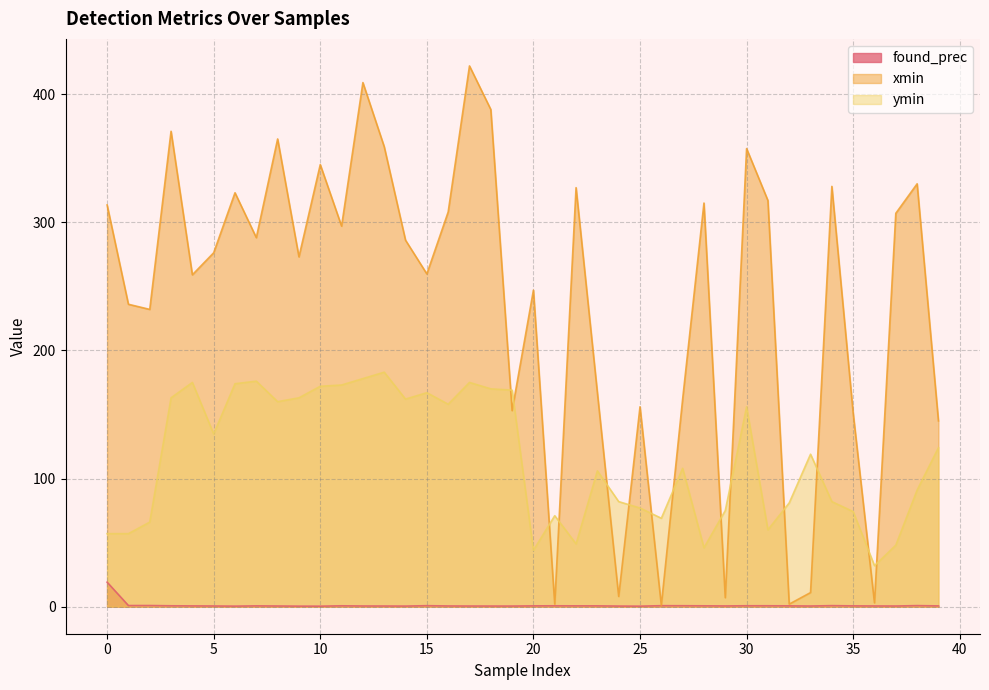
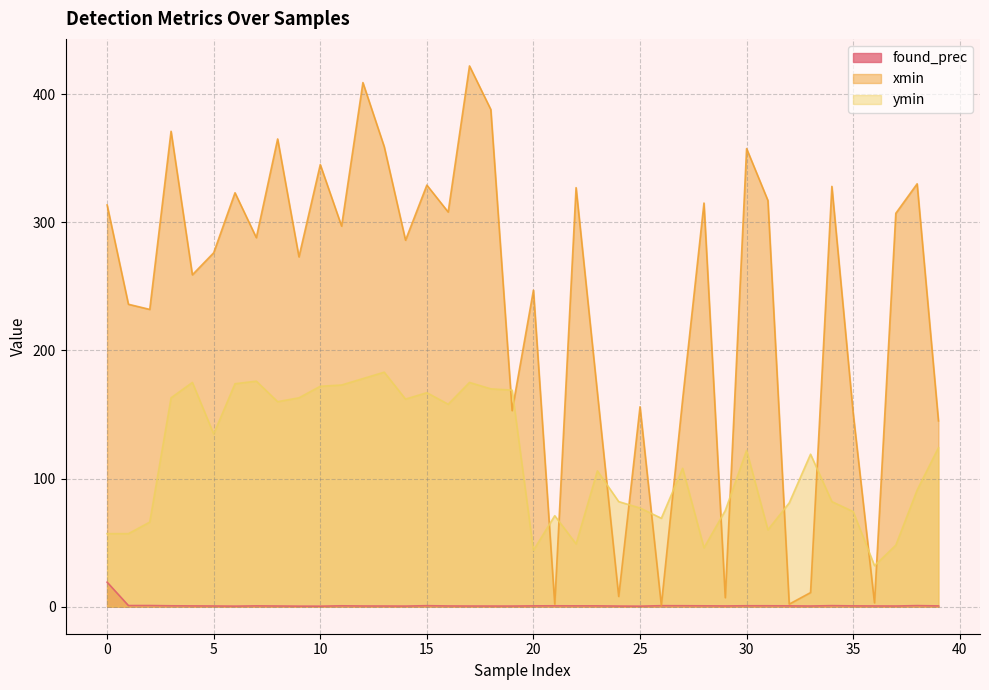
  {
    "found_prec": {
      "0": 19,
      "5": 1,
      "10": 0,
      "15": 1,
      "20": 1,
      "25": 0,
      "30": 1,
      "35": 1
    },
    "xmin": {
      "0": 314,
      "5": 276,
      "10": 345,
-     "15": 260,
+     "15": 329,
      "20": 247,
      "25": 156,
      "30": 358,
      "35": 151
    },
    "ymin": {
      "0": 57,
      "5": 135,
      "10": 172,
      "15": 167,
      "20": 44,
      "25": 77,
-     "30": 156,
+     "30": 122,
      "35": 74
    }
  }
